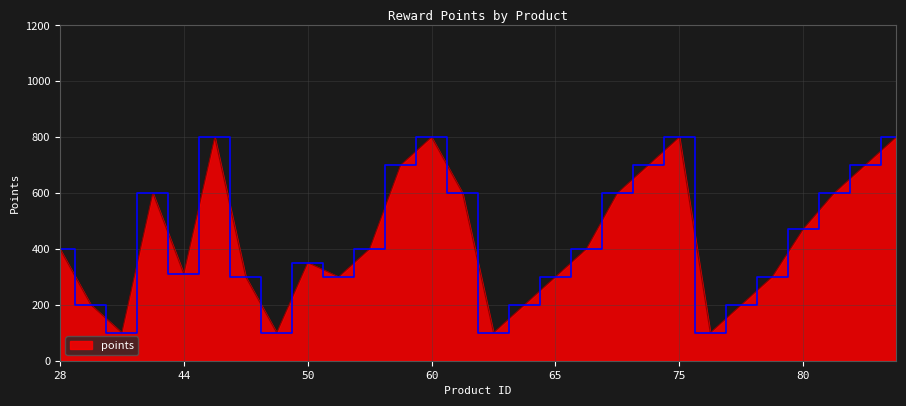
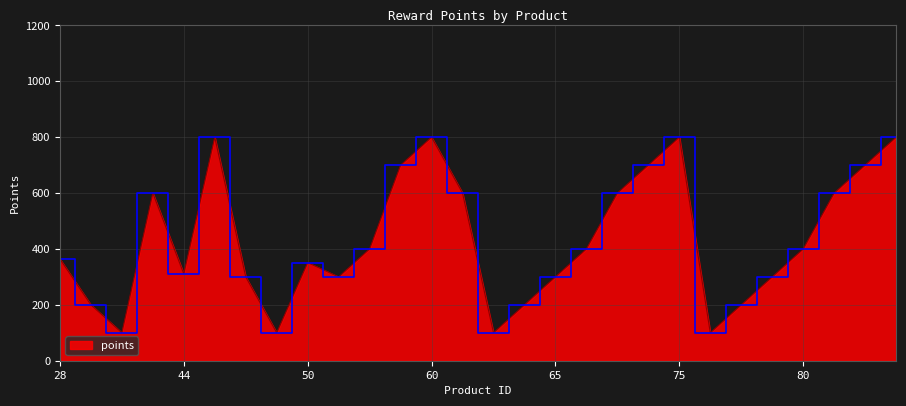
  {
-   "28": 400,
+   "28": 360,
    "44": 310,
    "50": 350,
    "60": 800,
    "65": 300,
    "75": 800,
-   "80": 470
+   "80": 400
  }
